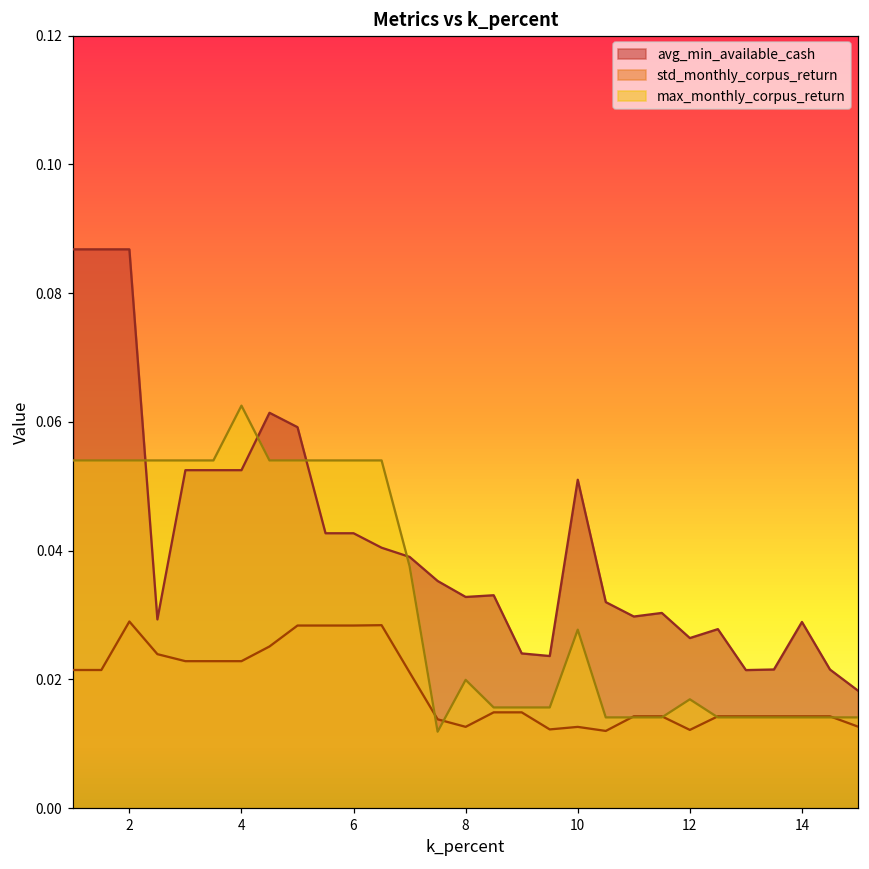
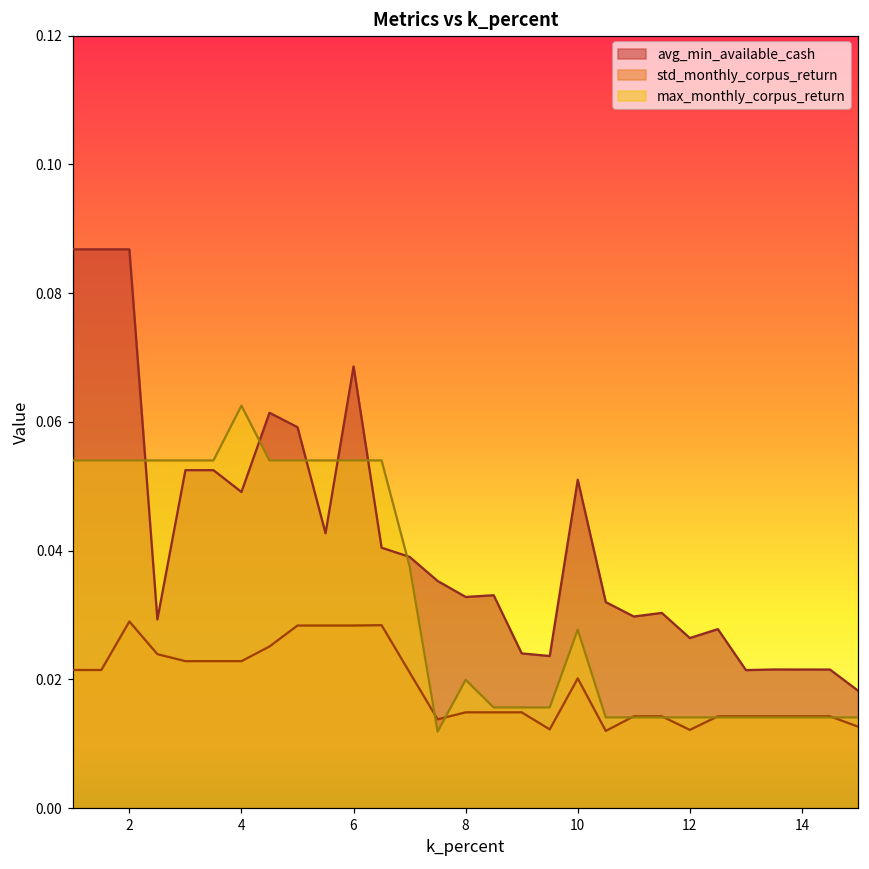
  {
    "avg_min_available_cash": {
      "2": 0.087,
-     "4": 0.052,
-     "6": 0.043,
+     "4": 0.049,
+     "6": 0.069,
      "8": 0.033,
      "10": 0.051,
      "12": 0.026,
-     "14": 0.029
+     "14": 0.022
    },
    "std_monthly_corpus_return": {
      "2": 0.029,
      "4": 0.023,
      "6": 0.028,
-     "8": 0.013,
-     "10": 0.013,
+     "8": 0.015,
+     "10": 0.020,
      "12": 0.012
    },
    "max_monthly_corpus_return": {
      "2": 0.054,
      "4": 0.063,
      "6": 0.054,
      "8": 0.020,
      "10": 0.028,
-     "12": 0.017
+     "12": 0.014
    }
  }
